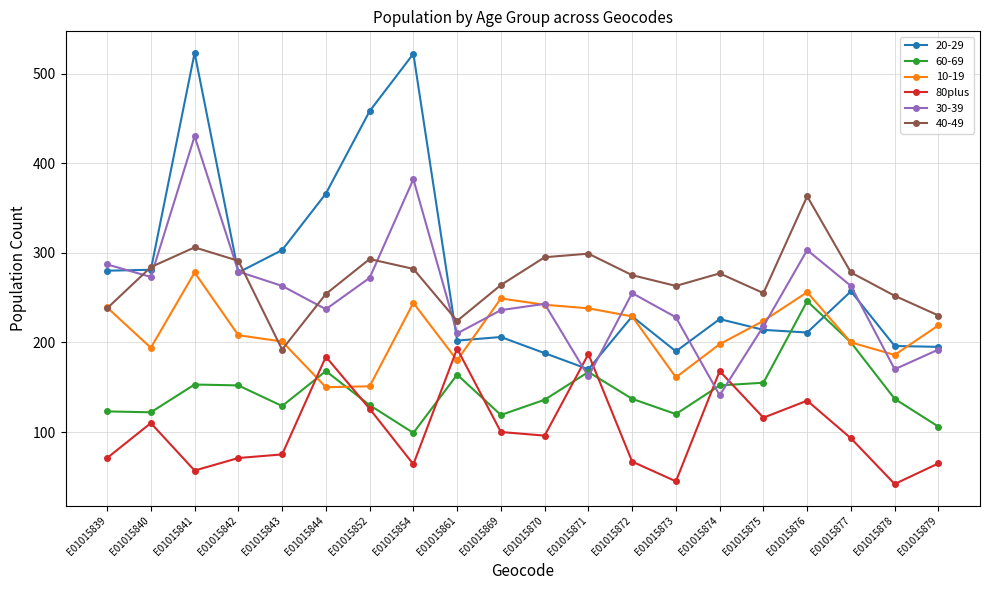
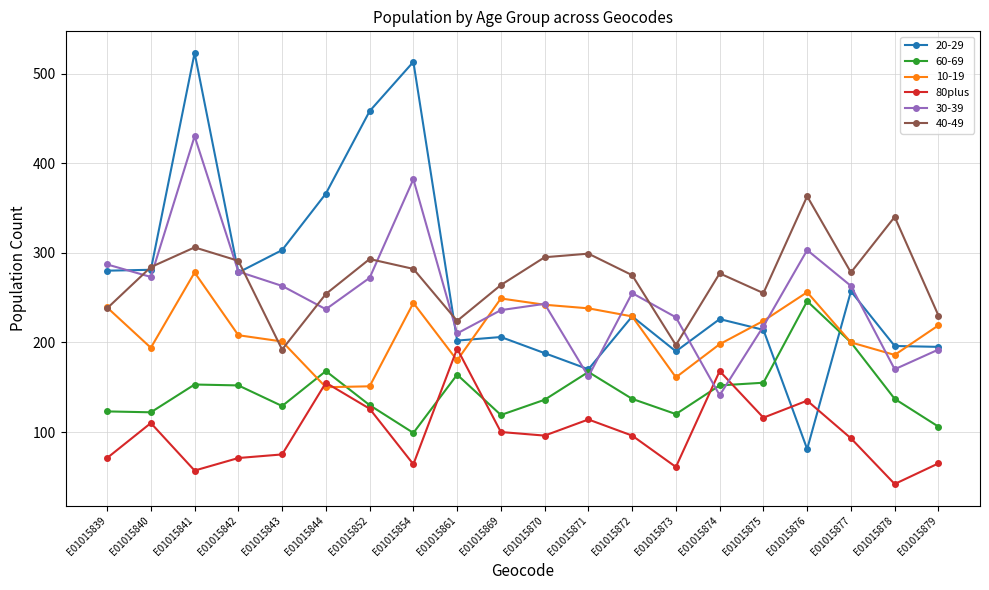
  {
    "20-29": {
      "E01015839": 280,
      "E01015840": 280,
      "E01015841": 520,
      "E01015843": 300,
      "E01015844": 370,
      "E01015852": 460,
-     "E01015854": 520,
+     "E01015854": 510,
      "E01015861": 200,
      "E01015869": 210,
      "E01015870": 190,
      "E01015871": 170,
      "E01015873": 190,
      "E01015874": 230,
      "E01015875": 210,
-     "E01015876": 210,
+     "E01015876": 80,
      "E01015877": 260,
      "E01015878": 200,
      "E01015879": 200
    },
    "60-69": {
      "E01015839": 120,
      "E01015840": 120,
      "E01015841": 150,
      "E01015842": 150,
      "E01015843": 130,
      "E01015844": 170,
      "E01015852": 130,
      "E01015854": 100,
      "E01015861": 160,
      "E01015869": 120,
      "E01015870": 140,
      "E01015871": 170,
      "E01015872": 140,
      "E01015873": 120,
      "E01015874": 150,
      "E01015875": 160,
      "E01015876": 250,
      "E01015878": 140,
      "E01015879": 110
    },
    "10-19": {
      "E01015840": 190,
      "E01015841": 280,
      "E01015842": 210,
      "E01015843": 200,
      "E01015844": 150,
      "E01015852": 150,
      "E01015854": 240,
      "E01015861": 180,
      "E01015869": 250,
      "E01015871": 240,
      "E01015873": 160,
      "E01015874": 200,
      "E01015875": 220,
      "E01015876": 260,
      "E01015878": 190,
      "E01015879": 220
    },
    "80plus": {
      "E01015839": 70,
      "E01015840": 110,
      "E01015841": 60,
      "E01015842": 70,
      "E01015843": 80,
-     "E01015844": 180,
+     "E01015844": 160,
      "E01015852": 130,
      "E01015854": 60,
      "E01015861": 190,
      "E01015869": 100,
      "E01015870": 100,
-     "E01015871": 190,
-     "E01015872": 70,
-     "E01015873": 50,
+     "E01015871": 110,
+     "E01015872": 100,
+     "E01015873": 60,
      "E01015874": 170,
      "E01015875": 120,
      "E01015876": 140,
      "E01015877": 90,
      "E01015878": 40,
      "E01015879": 70
    },
    "30-39": {
      "E01015839": 290,
      "E01015840": 270,
      "E01015841": 430,
      "E01015843": 260,
      "E01015844": 240,
      "E01015852": 270,
      "E01015854": 380,
      "E01015861": 210,
      "E01015869": 240,
      "E01015871": 160,
      "E01015872": 260,
      "E01015873": 230,
      "E01015874": 140,
      "E01015875": 220,
      "E01015876": 300,
      "E01015877": 260,
      "E01015878": 170,
      "E01015879": 190
    },
    "40-49": {
      "E01015840": 280,
      "E01015841": 310,
      "E01015842": 290,
      "E01015843": 190,
      "E01015844": 250,
      "E01015852": 290,
      "E01015854": 280,
      "E01015861": 220,
      "E01015869": 260,
      "E01015870": 300,
      "E01015871": 300,
      "E01015872": 280,
-     "E01015873": 260,
+     "E01015873": 200,
      "E01015874": 280,
      "E01015875": 260,
      "E01015876": 360,
      "E01015877": 280,
-     "E01015878": 250,
+     "E01015878": 340,
      "E01015879": 230
    }
  }
